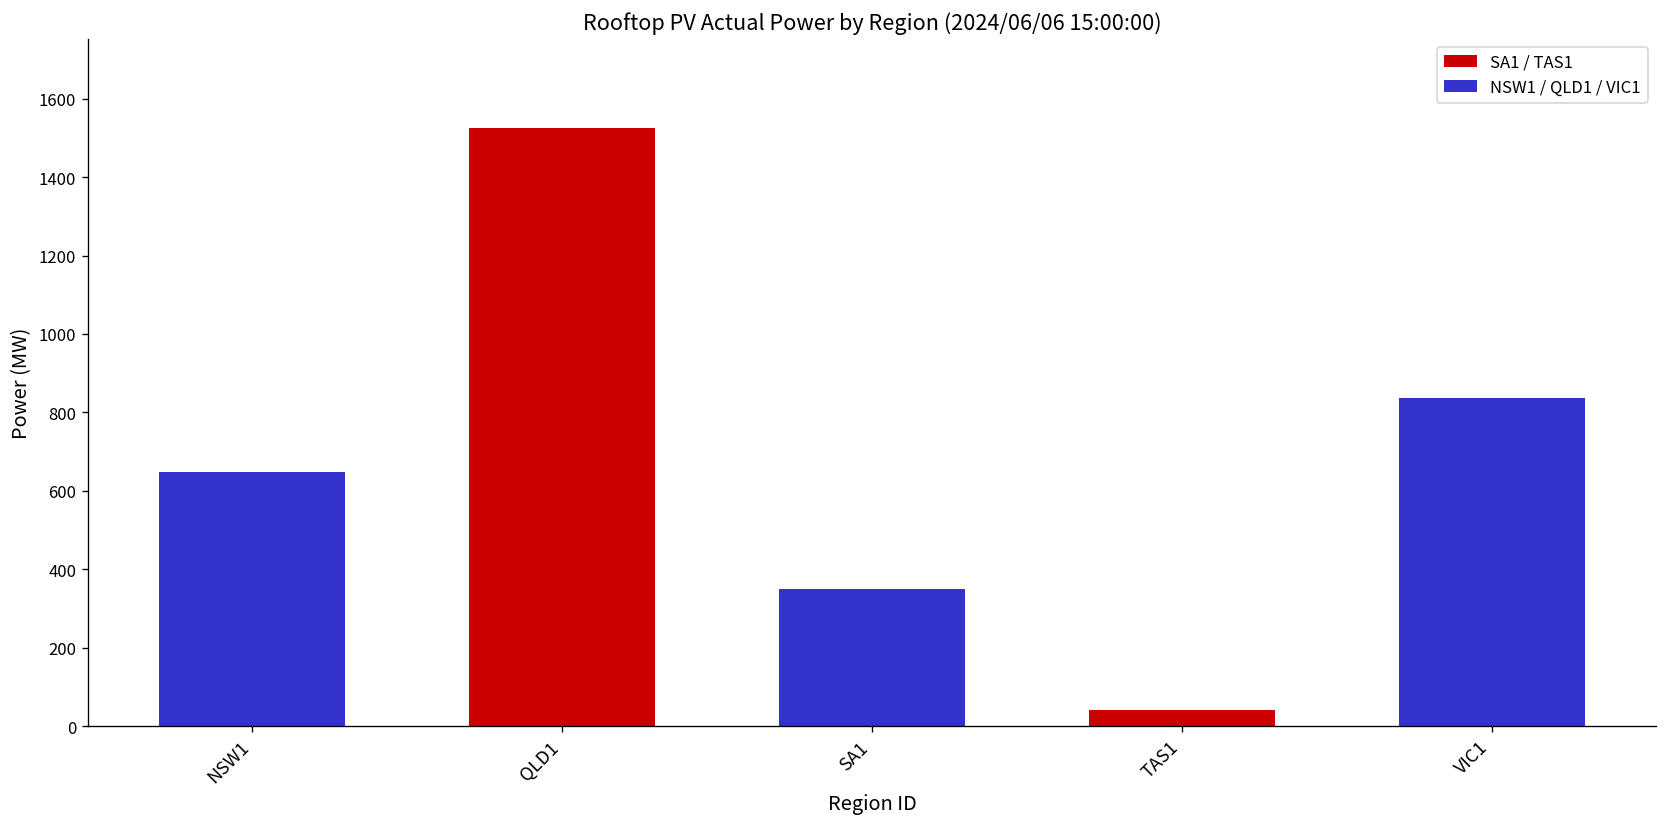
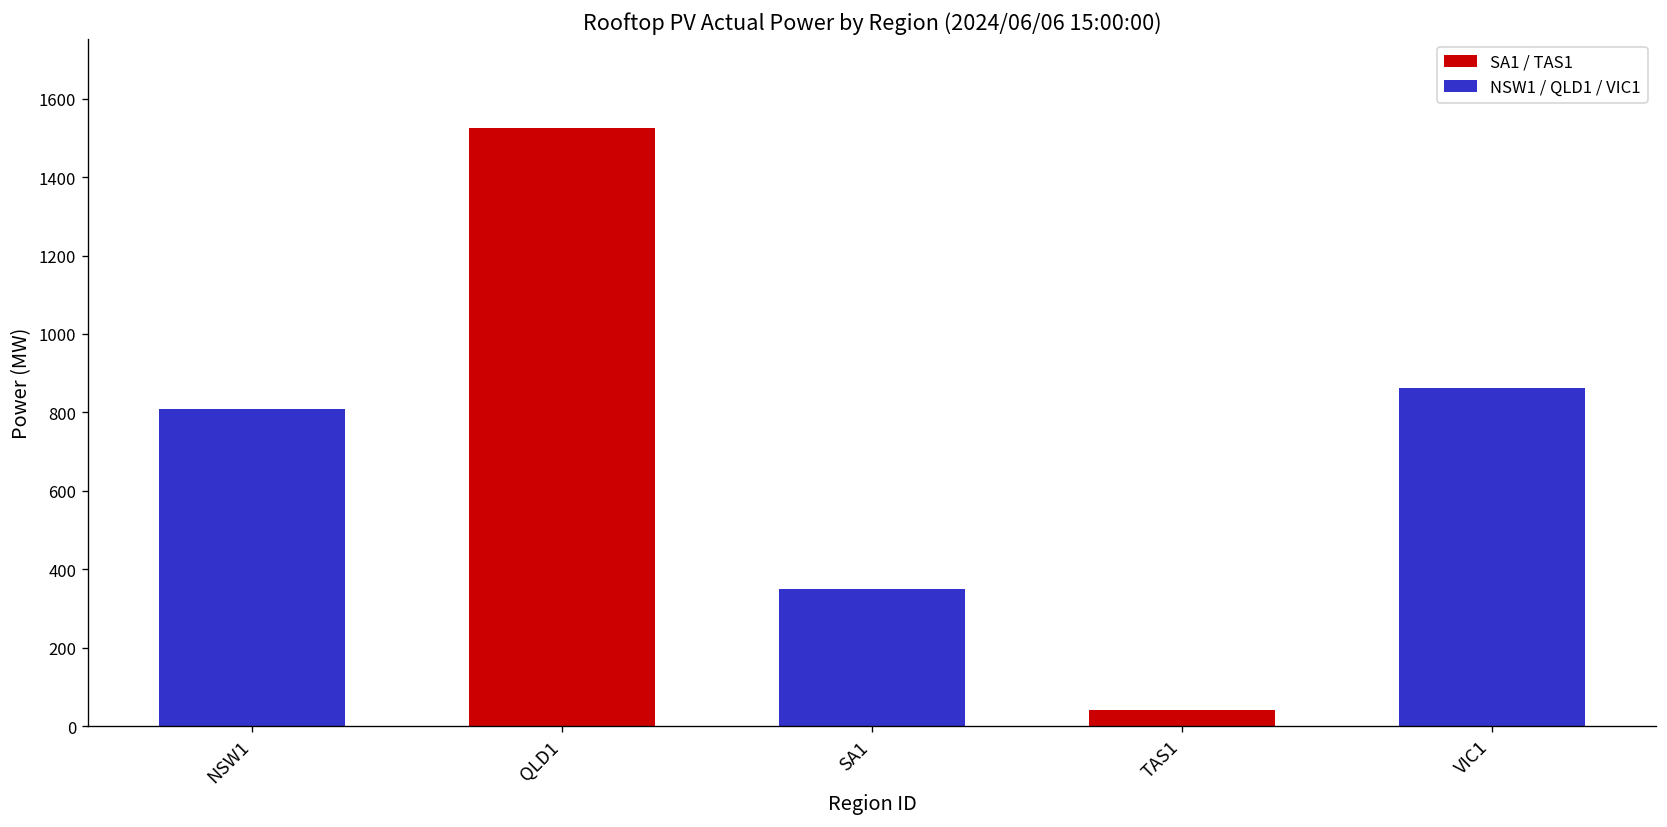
  {
-   "NSW1": 650,
+   "NSW1": 810,
    "QLD1": 1520,
    "SA1": 350,
    "TAS1": 40,
-   "VIC1": 840
+   "VIC1": 860
  }
